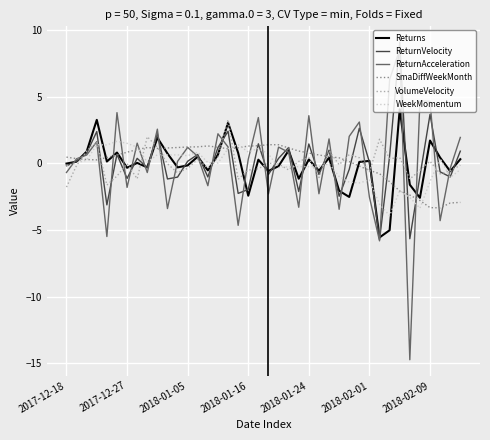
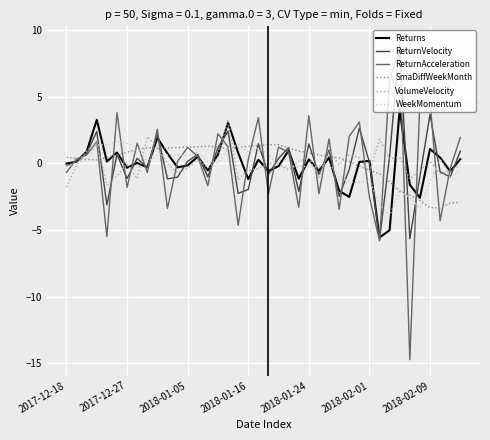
  {
    "Returns": {
      "2017-12-27": -0.3,
      "2018-01-05": -0.2,
-     "2018-01-16": -2.4,
-     "2018-02-09": 1.7
+     "2018-01-16": -1.2,
+     "2018-02-09": 1.1
    }
  }
